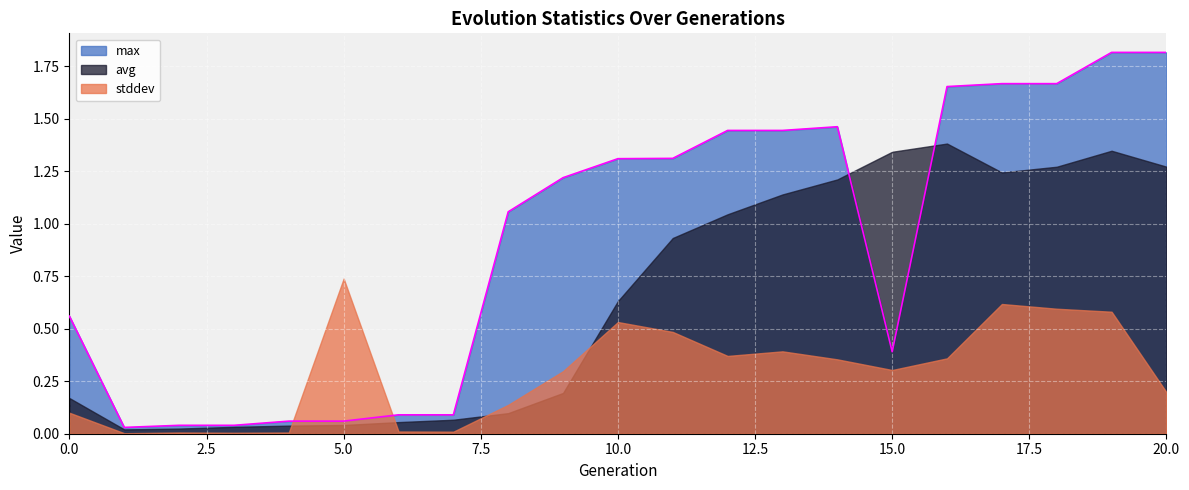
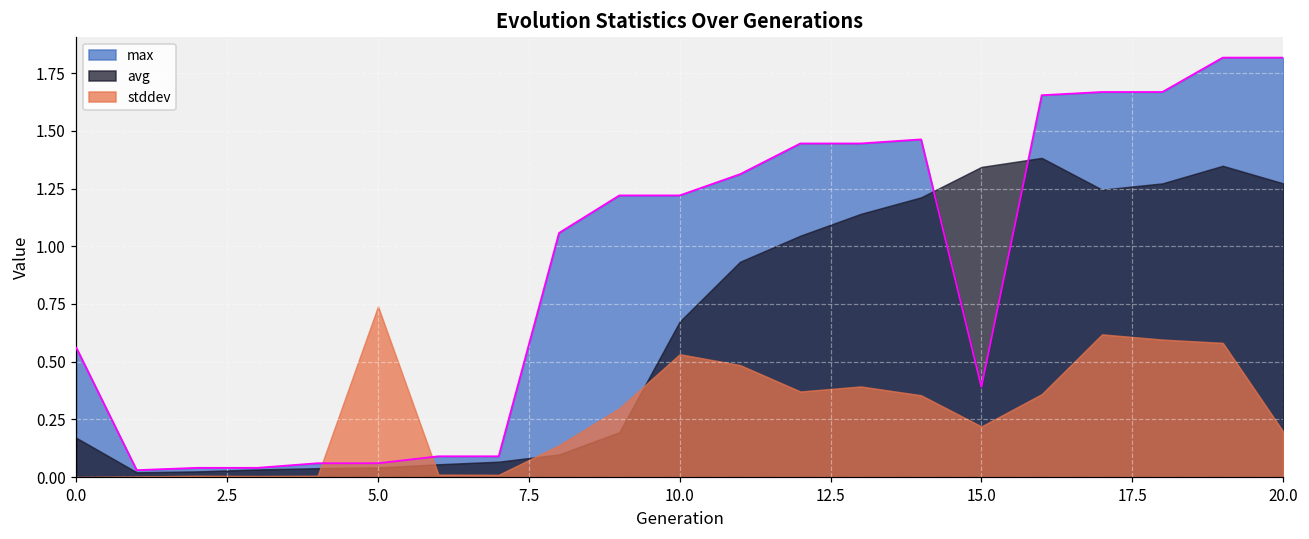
  {
    "max": {
      "0.0": 0.56,
      "5.0": 0.06,
-     "10.0": 1.31,
+     "10.0": 1.22,
      "15.0": 0.39,
      "20.0": 1.82
    },
    "avg": {
      "0.0": 0.17,
      "5.0": 0.04,
-     "10.0": 0.63,
+     "10.0": 0.67,
      "15.0": 1.34,
      "20.0": 1.27
    },
    "stddev": {
-     "0.0": 0.1,
+     "0.0": 0.0,
      "5.0": 0.74,
      "10.0": 0.53,
-     "15.0": 0.30,
+     "15.0": 0.22,
      "20.0": 0.20
    }
  }
